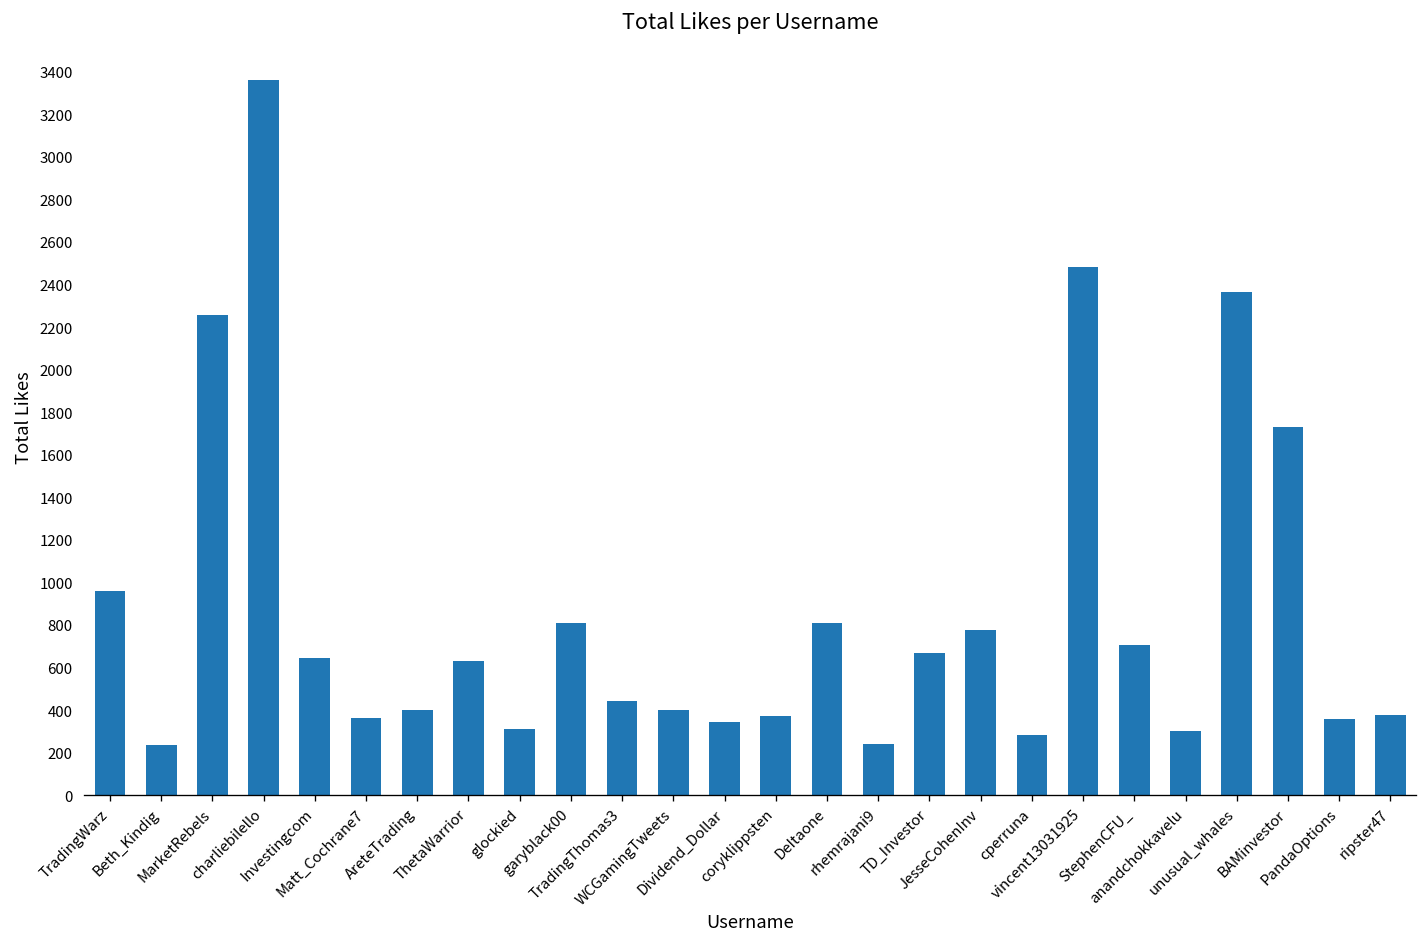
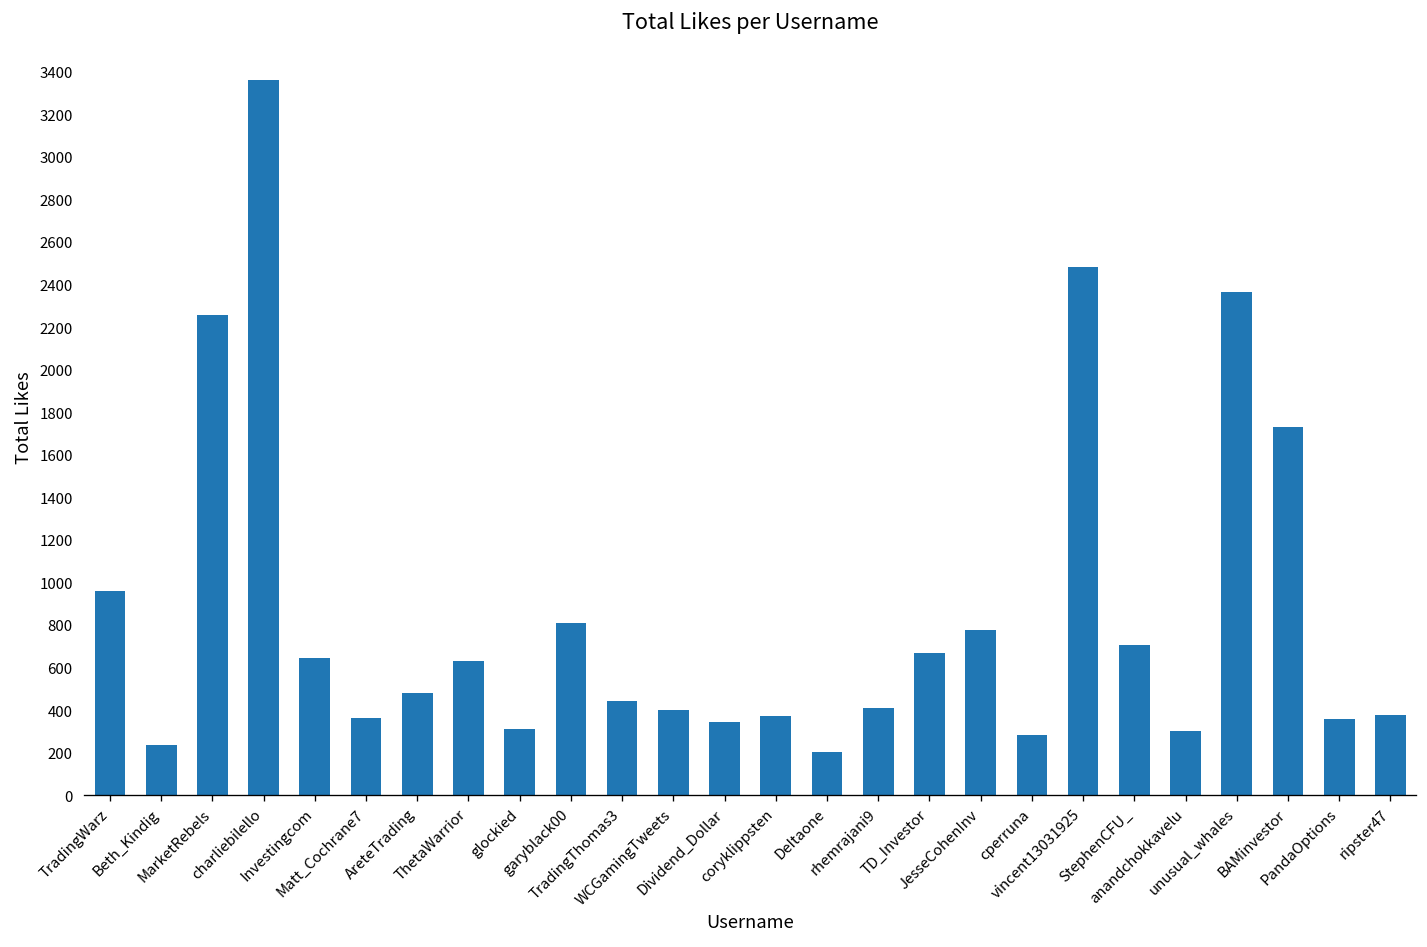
  {
    "TradingWarz": 960,
    "Beth_Kindig": 240,
    "MarketRebels": 2260,
    "charliebilello": 3360,
    "Investingcom": 640,
    "Matt_Cochrane7": 370,
-   "AreteTrading": 400,
+   "AreteTrading": 480,
    "ThetaWarrior": 630,
    "glockied": 310,
    "garyblack00": 810,
    "TradingThomas3": 440,
    "WCGamingTweets": 400,
    "Dividend_Dollar": 340,
    "coryklippsten": 370,
-   "DeItaone": 810,
-   "rhemrajani9": 240,
+   "DeItaone": 210,
+   "rhemrajani9": 410,
    "TD_Investor": 670,
    "JesseCohenInv": 770,
    "cperruna": 280,
    "vincent13031925": 2480,
    "StephenCFU_": 710,
    "anandchokkavelu": 300,
    "unusual_whales": 2360,
    "BAMinvestor": 1730,
    "PandaOptions": 360,
    "ripster47": 380
  }
